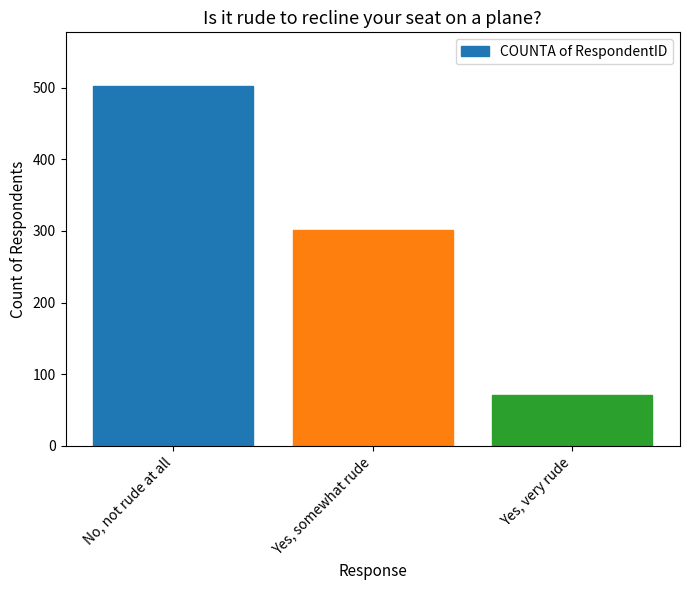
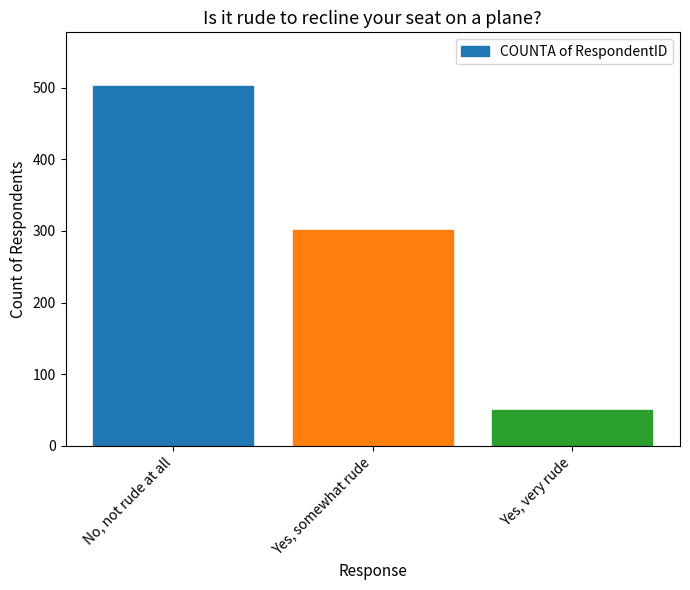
  {
    "No, not rude at all": 500,
    "Yes, somewhat rude": 300,
-   "Yes, very rude": 70
+   "Yes, very rude": 50
  }
